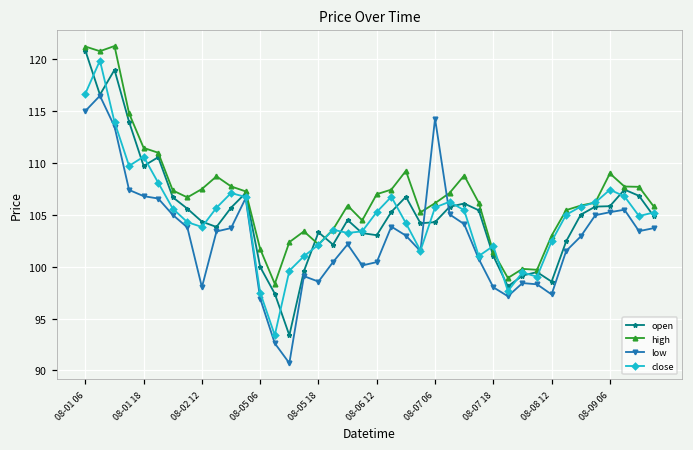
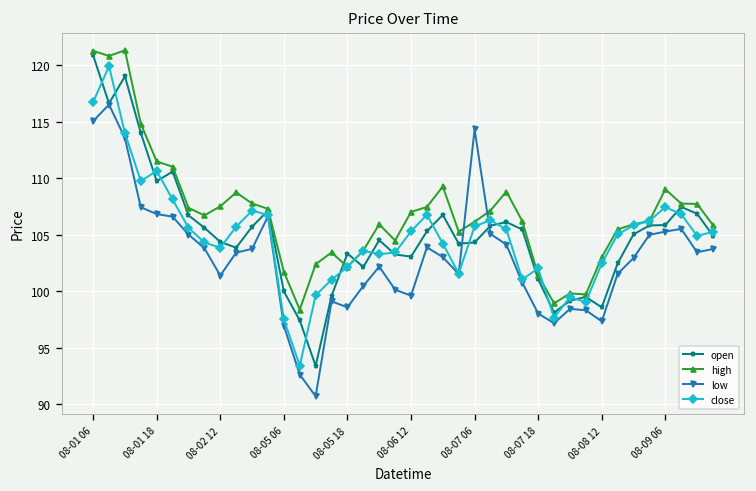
  {
    "open": {
      "08-01 06": 121,
      "08-01 18": 110,
      "08-02 12": 104,
      "08-05 06": 100,
      "08-05 18": 103,
      "08-06 12": 103,
      "08-07 06": 104,
      "08-07 18": 101,
      "08-08 12": 99,
      "08-09 06": 106
    },
    "high": {
      "08-01 06": 121,
      "08-01 18": 111,
      "08-02 12": 108,
      "08-05 06": 102,
      "08-06 12": 107,
      "08-07 06": 106,
      "08-07 18": 101,
      "08-08 12": 103,
      "08-09 06": 109
    },
    "low": {
      "08-01 06": 115,
      "08-01 18": 107,
-     "08-02 12": 98,
+     "08-02 12": 101,
      "08-05 06": 97,
      "08-05 18": 99,
-     "08-06 12": 100.4,
+     "08-06 12": 99.6,
      "08-07 06": 114,
      "08-07 18": 98,
      "08-08 12": 97,
      "08-09 06": 105
    },
    "close": {
      "08-01 06": 117,
      "08-01 18": 111,
      "08-02 12": 104,
      "08-05 06": 97,
      "08-06 12": 105,
      "08-07 06": 106,
      "08-07 18": 102,
      "08-08 12": 102,
      "08-09 06": 107
    }
  }
